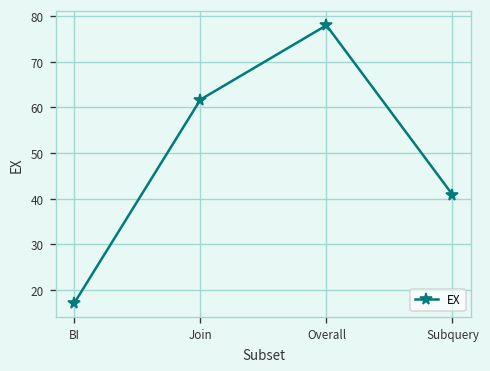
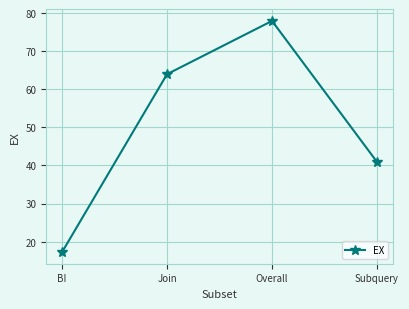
  {
    "BI": 17,
-   "Join": 62,
+   "Join": 64,
    "Overall": 78,
    "Subquery": 41
  }
